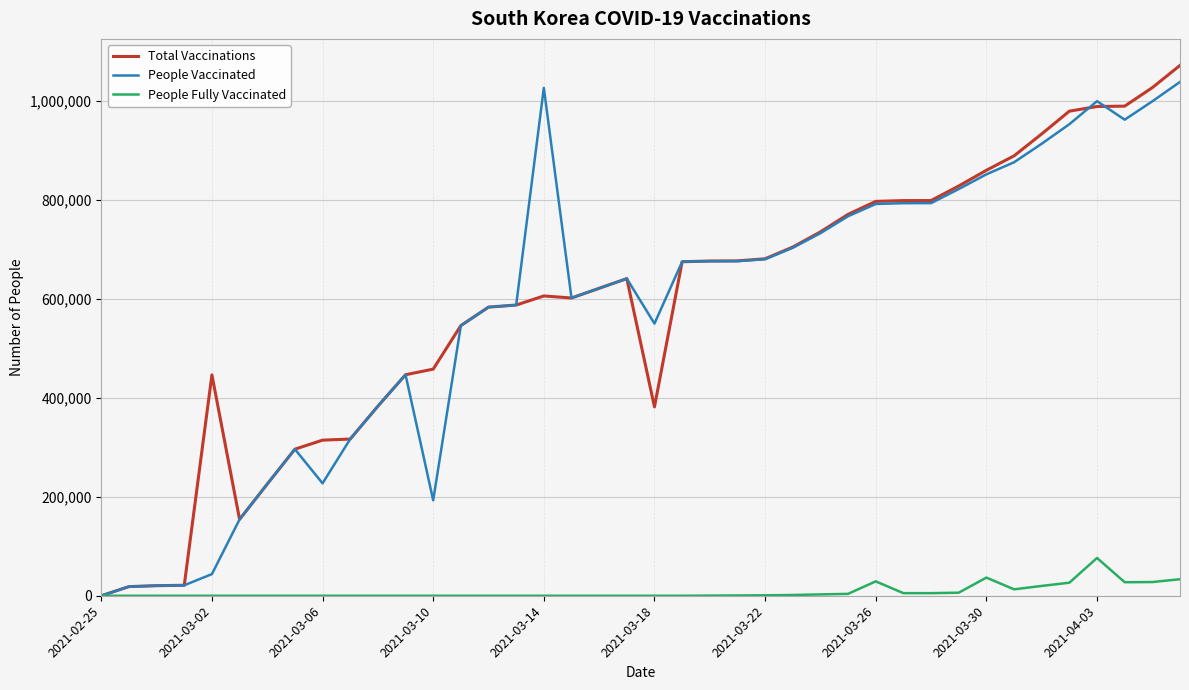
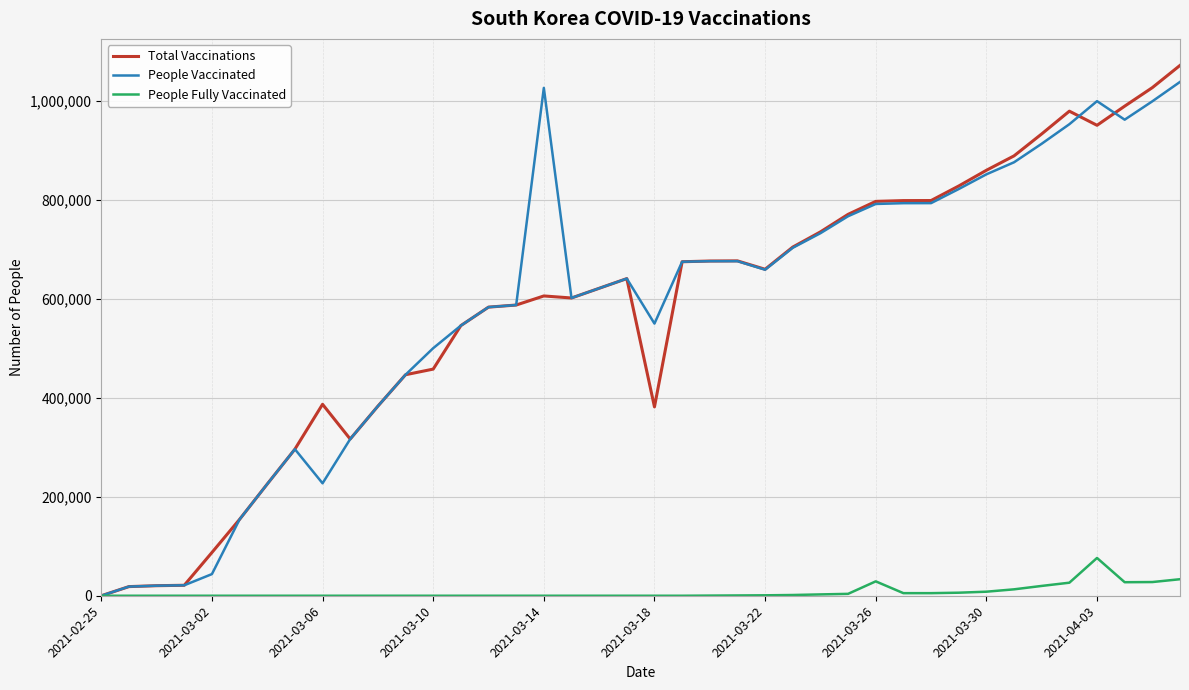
  {
    "Total Vaccinations": {
-     "2021-03-02": "450,000",
-     "2021-03-06": "310,000",
+     "2021-03-02": "90,000",
+     "2021-03-06": "390,000",
      "2021-03-10": "460,000",
      "2021-03-14": "610,000",
      "2021-03-18": "380,000",
-     "2021-03-22": "680,000",
+     "2021-03-22": "660,000",
      "2021-03-26": "800,000",
      "2021-03-30": "860,000",
-     "2021-04-03": "990,000"
+     "2021-04-03": "950,000"
    },
    "People Vaccinated": {
      "2021-03-02": "40,000",
      "2021-03-06": "230,000",
-     "2021-03-10": "190,000",
+     "2021-03-10": "500,000",
      "2021-03-14": "1,030,000",
      "2021-03-18": "550,000",
-     "2021-03-22": "680,000",
+     "2021-03-22": "660,000",
      "2021-03-26": "790,000",
      "2021-03-30": "850,000",
      "2021-04-03": "1,000,000"
    },
    "People Fully Vaccinated": {
      "2021-03-02": "0",
      "2021-03-06": "0",
      "2021-03-10": "0",
      "2021-03-14": "0",
      "2021-03-18": "0",
      "2021-03-22": "0",
      "2021-03-26": "30,000",
-     "2021-03-30": "40,000",
+     "2021-03-30": "10,000",
      "2021-04-03": "80,000"
    }
  }
